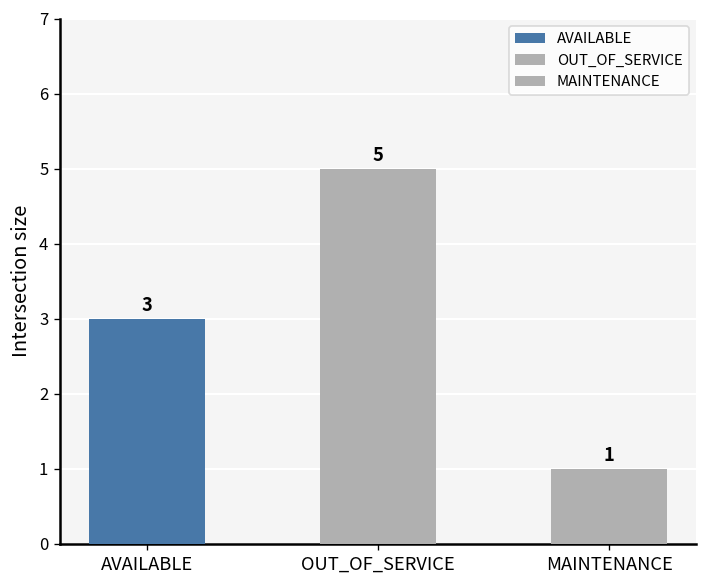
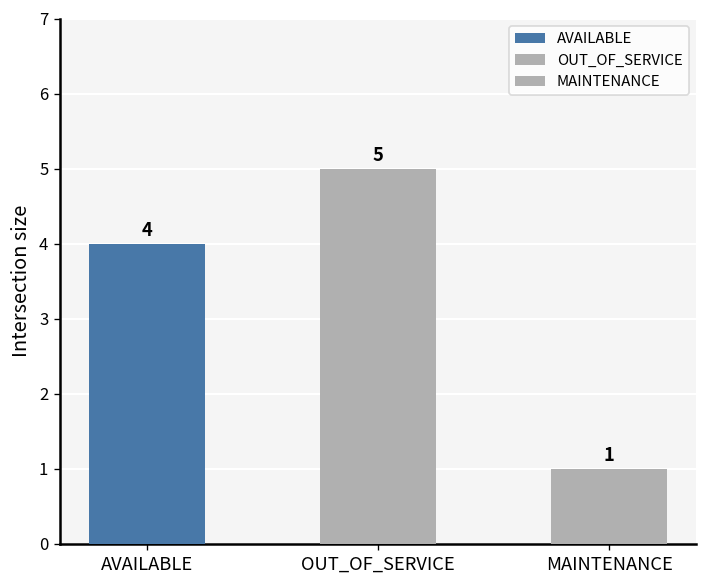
  {
-   "AVAILABLE": 3,
+   "AVAILABLE": 4,
    "OUT_OF_SERVICE": 5,
    "MAINTENANCE": 1
  }
